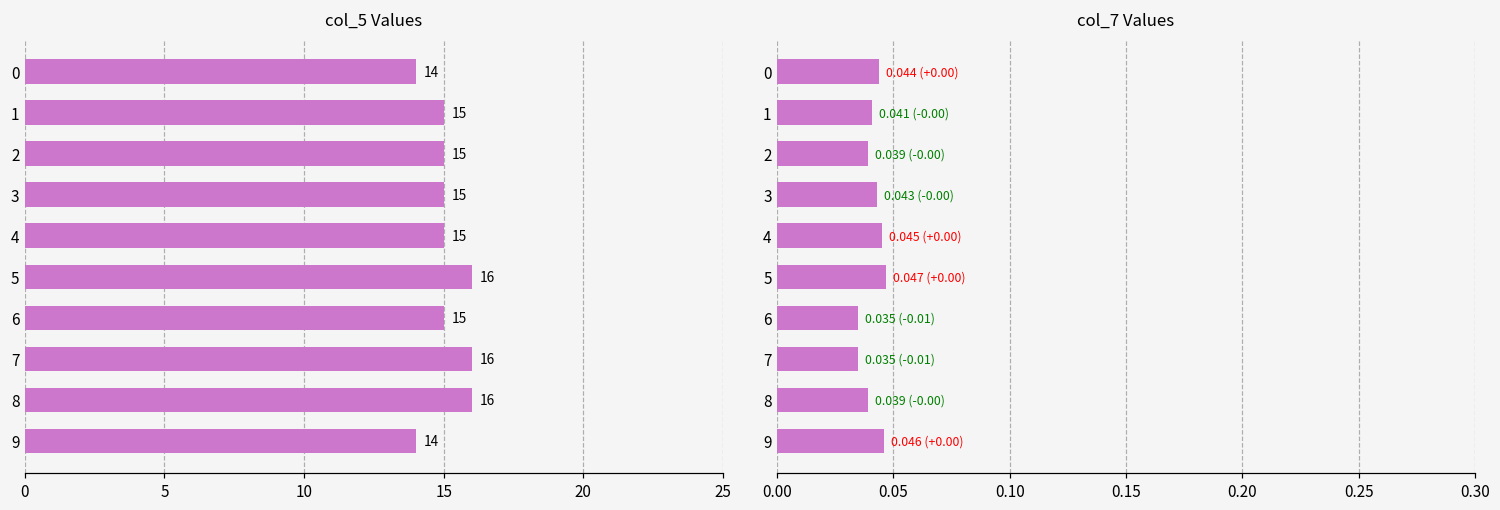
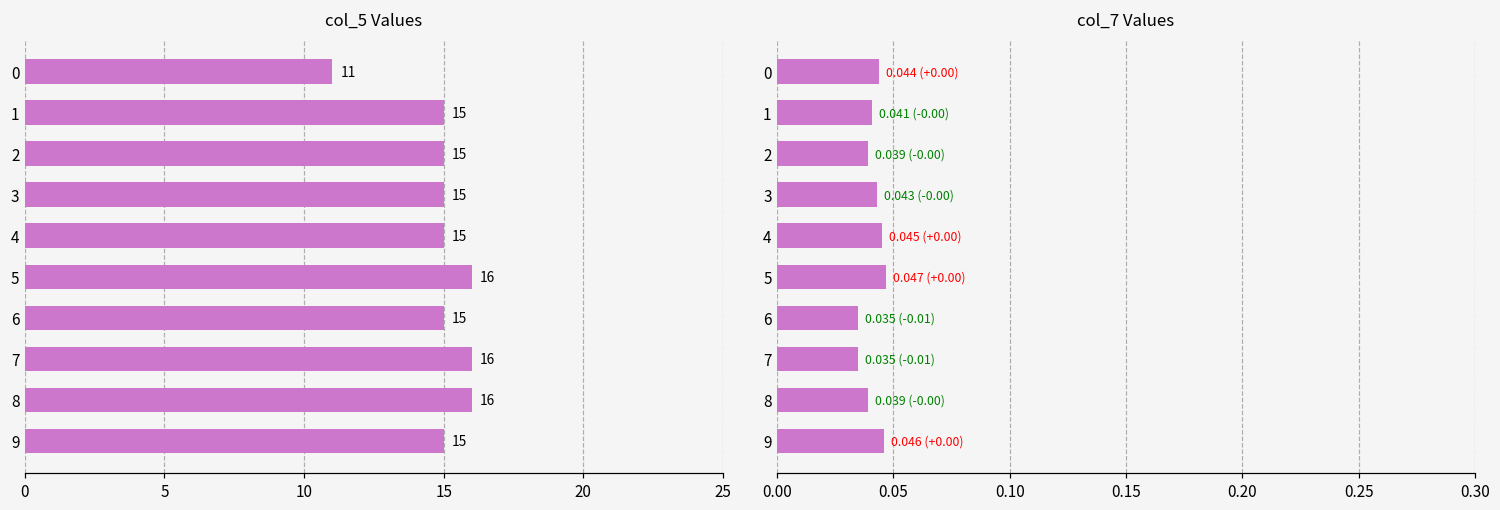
  {
    "col_5 Values": {
-     "0": 14,
+     "0": 11,
      "1": 15,
      "2": 15,
      "3": 15,
      "4": 15,
      "5": 16,
      "6": 15,
      "7": 16,
      "8": 16,
-     "9": 14
+     "9": 15
    },
    "col_7 Values": {
      "0": 0.044,
      "1": 0.041,
      "2": 0.039,
      "3": 0.043,
      "4": 0.045,
      "5": 0.047,
      "6": 0.035,
      "7": 0.035,
      "8": 0.039,
      "9": 0.046
    }
  }
